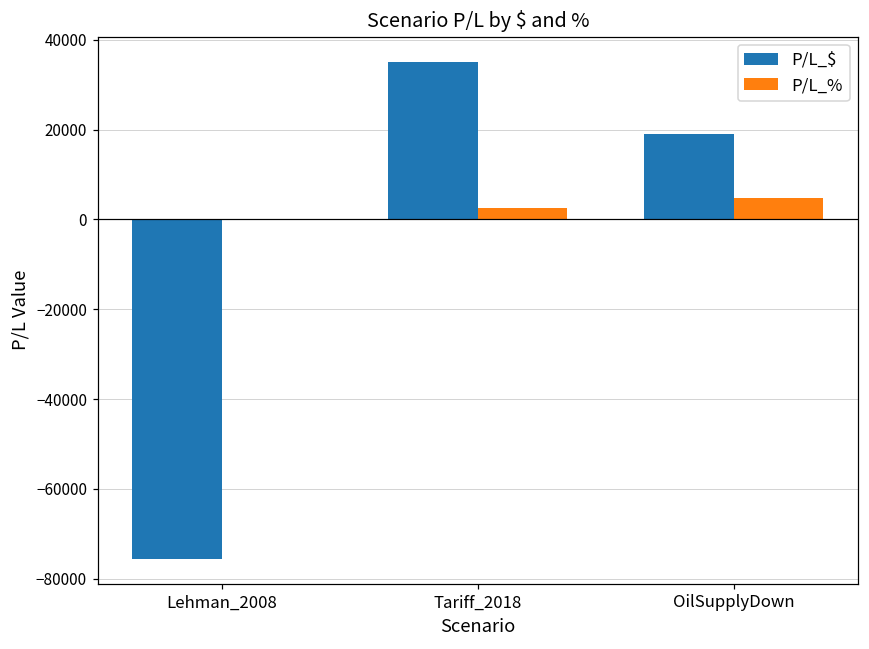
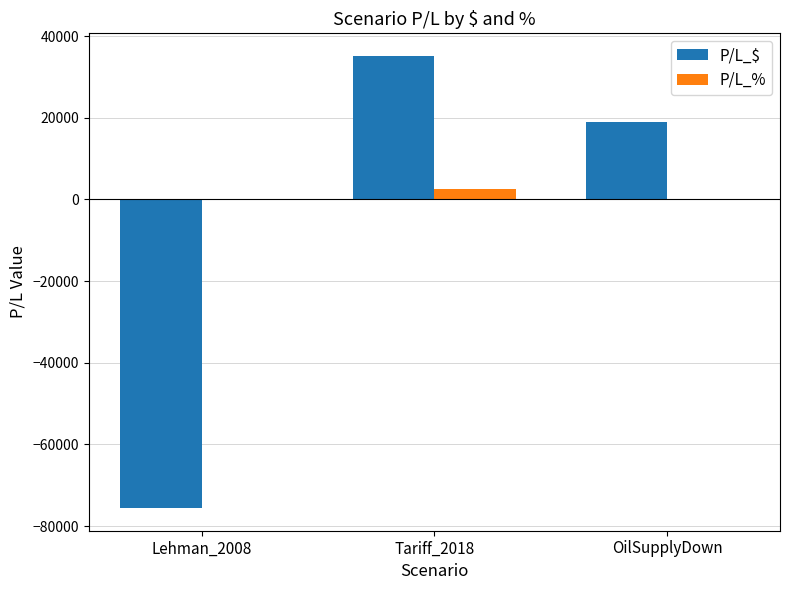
  {
    "P/L_$": {
      "Lehman_2008": -76000,
      "Tariff_2018": 35000,
      "OilSupplyDown": 19000
    },
    "P/L_%": {
      "Tariff_2018": 2000,
-     "OilSupplyDown": 5000
+     "OilSupplyDown": 0
    }
  }
